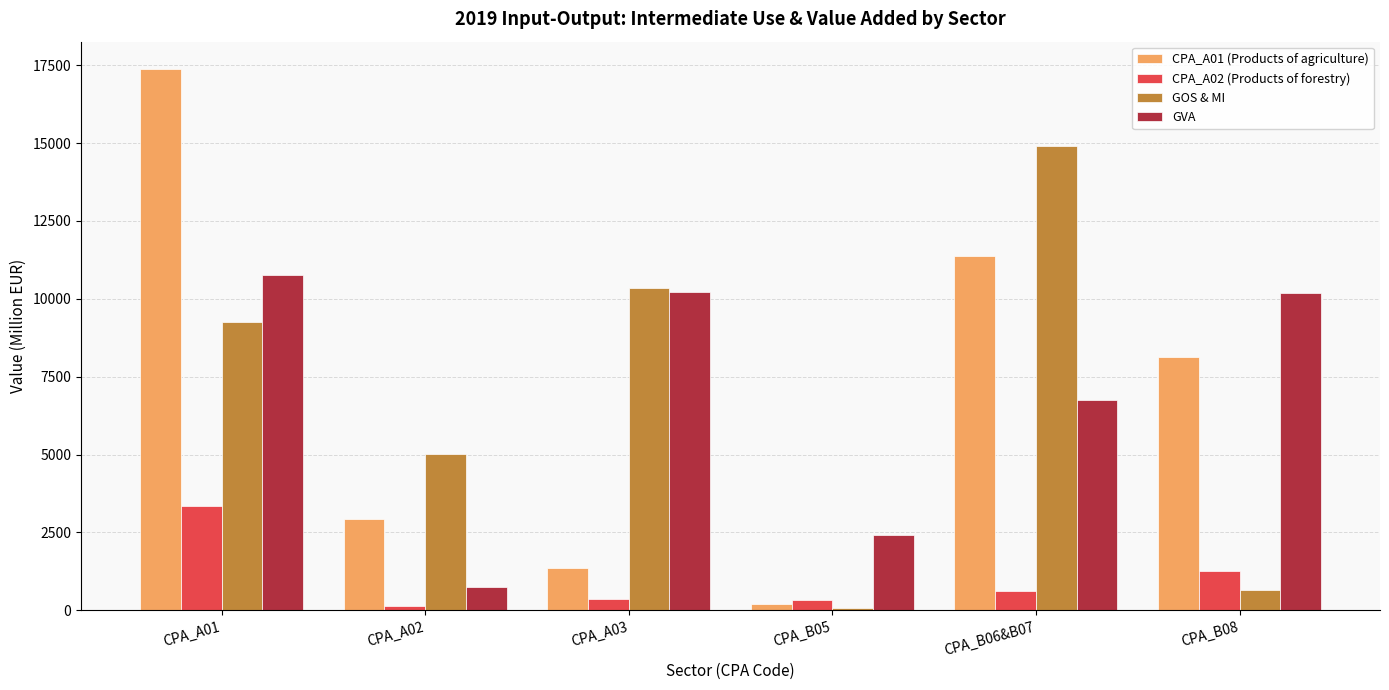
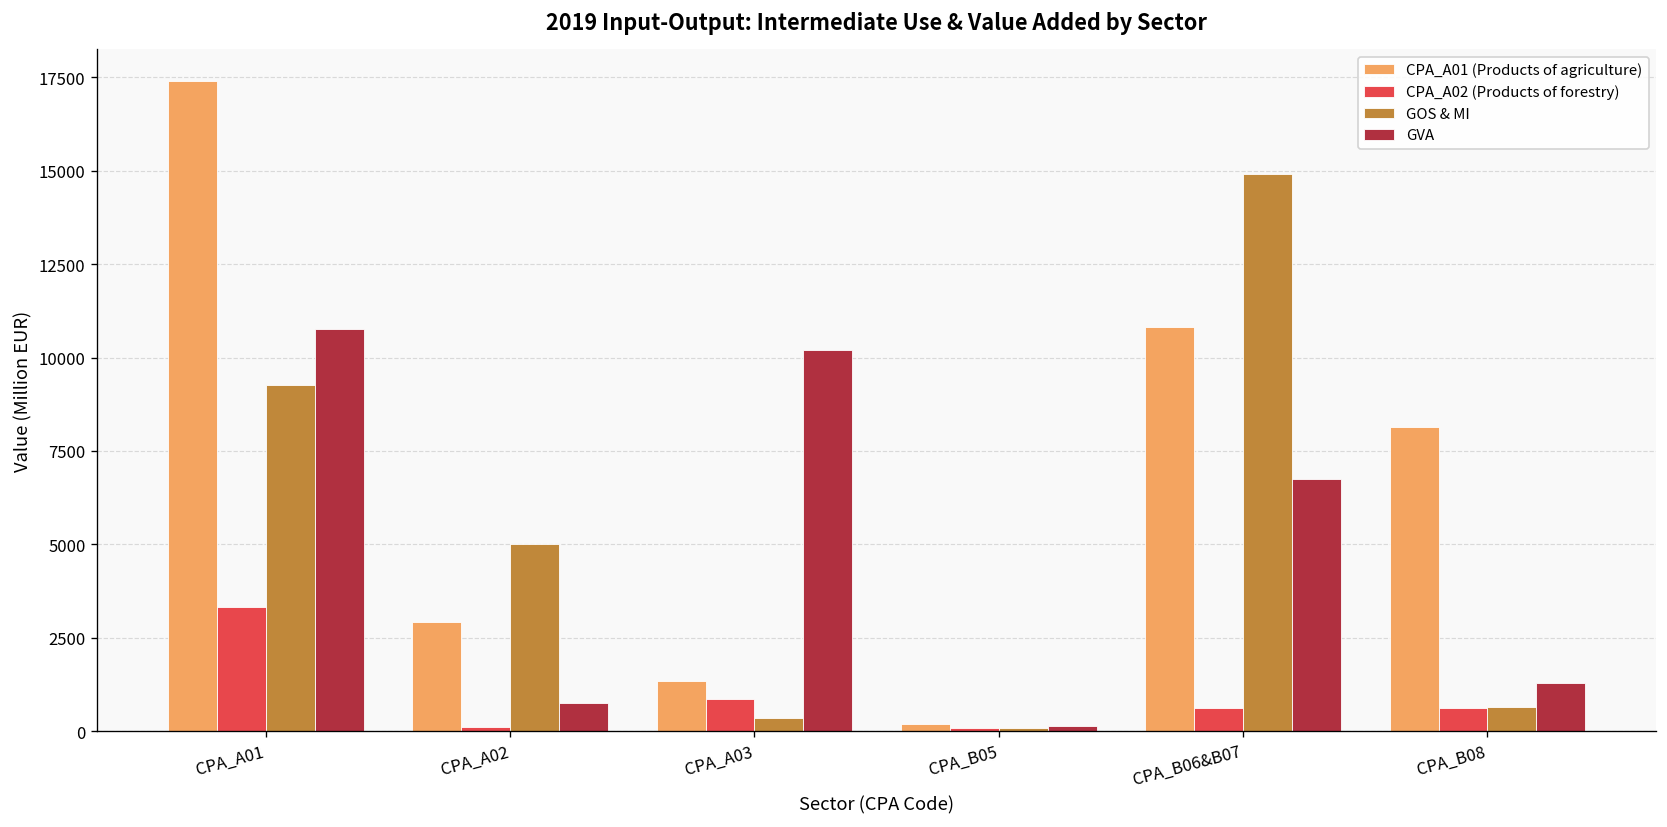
  {
    "CPA_A01 (Products of agriculture)": {
      "CPA_A01": 17400,
      "CPA_A02": 2900,
      "CPA_A03": 1400,
      "CPA_B05": 200,
-     "CPA_B06&B07": 11400,
+     "CPA_B06&B07": 10800,
      "CPA_B08": 8100
    },
    "CPA_A02 (Products of forestry)": {
      "CPA_A01": 3300,
      "CPA_A02": 100,
-     "CPA_A03": 400,
-     "CPA_B05": 300,
+     "CPA_A03": 900,
+     "CPA_B05": 100,
      "CPA_B06&B07": 600,
-     "CPA_B08": 1300
+     "CPA_B08": 600
    },
    "GOS & MI": {
      "CPA_A01": 9300,
      "CPA_A02": 5000,
-     "CPA_A03": 10300,
+     "CPA_A03": 400,
      "CPA_B05": 100,
      "CPA_B06&B07": 14900,
      "CPA_B08": 600
    },
    "GVA": {
      "CPA_A01": 10800,
      "CPA_A02": 700,
      "CPA_A03": 10200,
-     "CPA_B05": 2400,
+     "CPA_B05": 200,
      "CPA_B06&B07": 6700,
-     "CPA_B08": 10200
+     "CPA_B08": 1300
    }
  }
